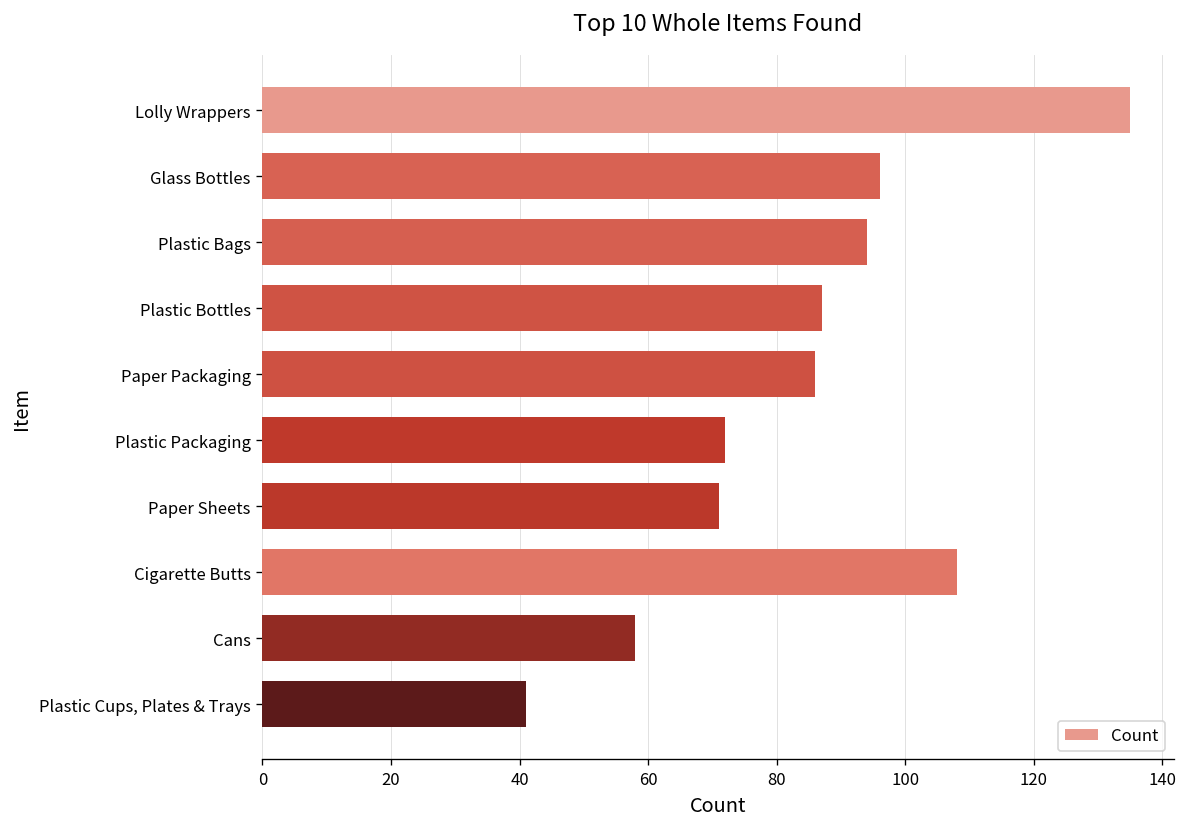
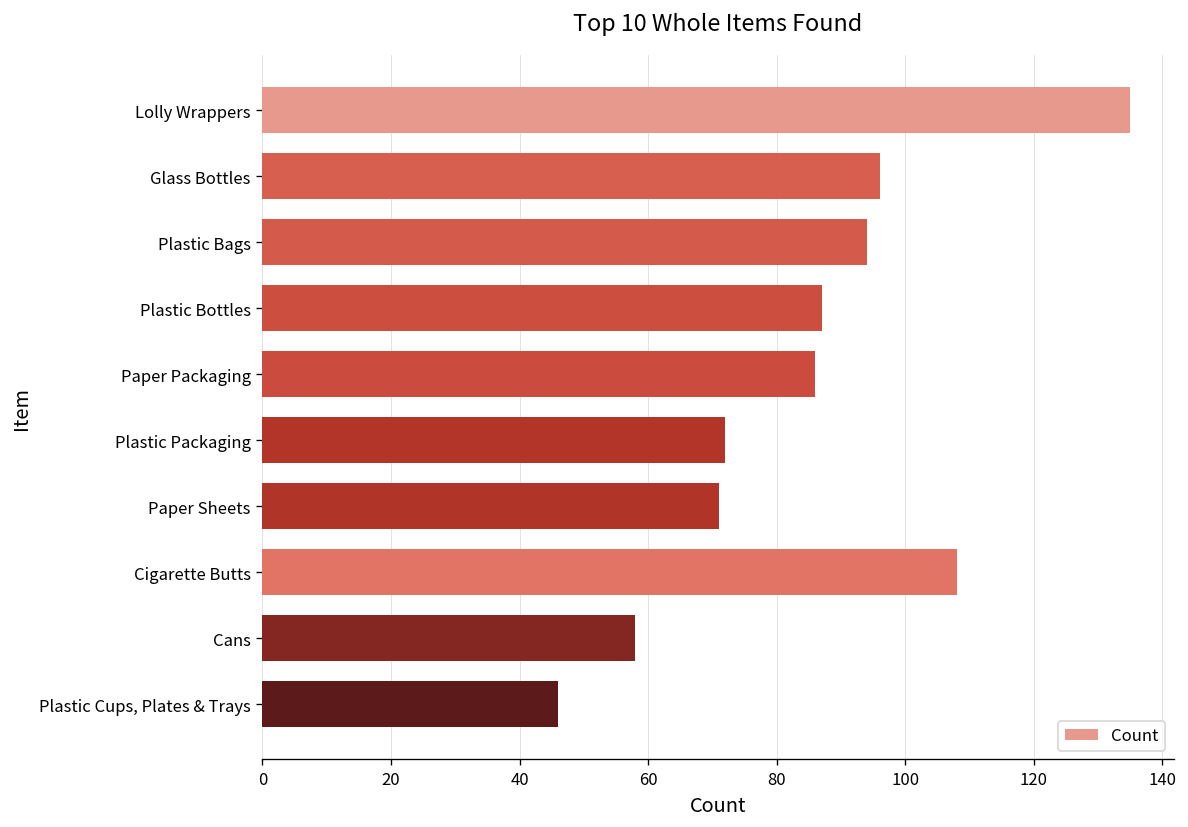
  {
    "Lolly Wrappers": 135,
    "Glass Bottles": 96,
    "Plastic Bags": 94,
    "Plastic Bottles": 87,
    "Paper Packaging": 86,
    "Plastic Packaging": 72,
    "Paper Sheets": 71,
    "Cigarette Butts": 108,
    "Cans": 58,
-   "Plastic Cups, Plates & Trays": 41
+   "Plastic Cups, Plates & Trays": 46
  }
